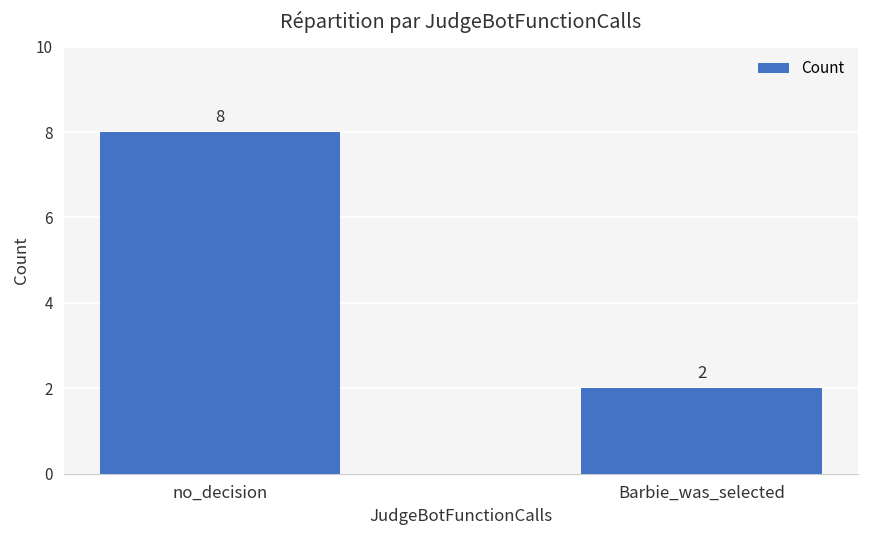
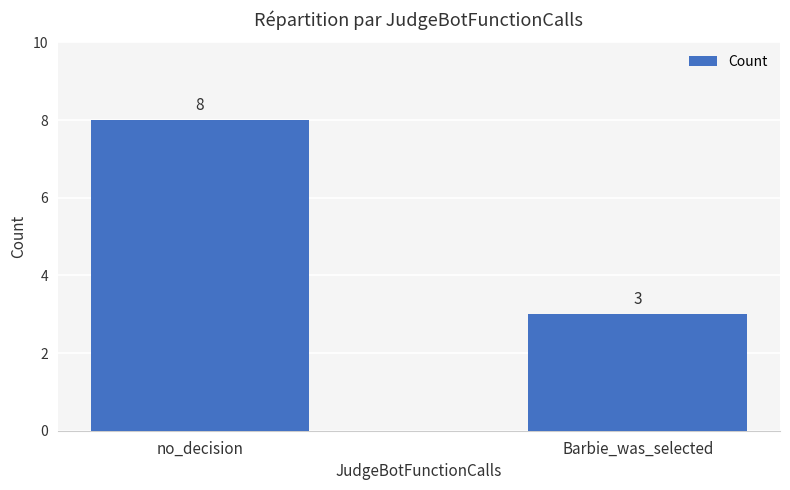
  {
    "no_decision": 8,
-   "Barbie_was_selected": 2
+   "Barbie_was_selected": 3
  }
